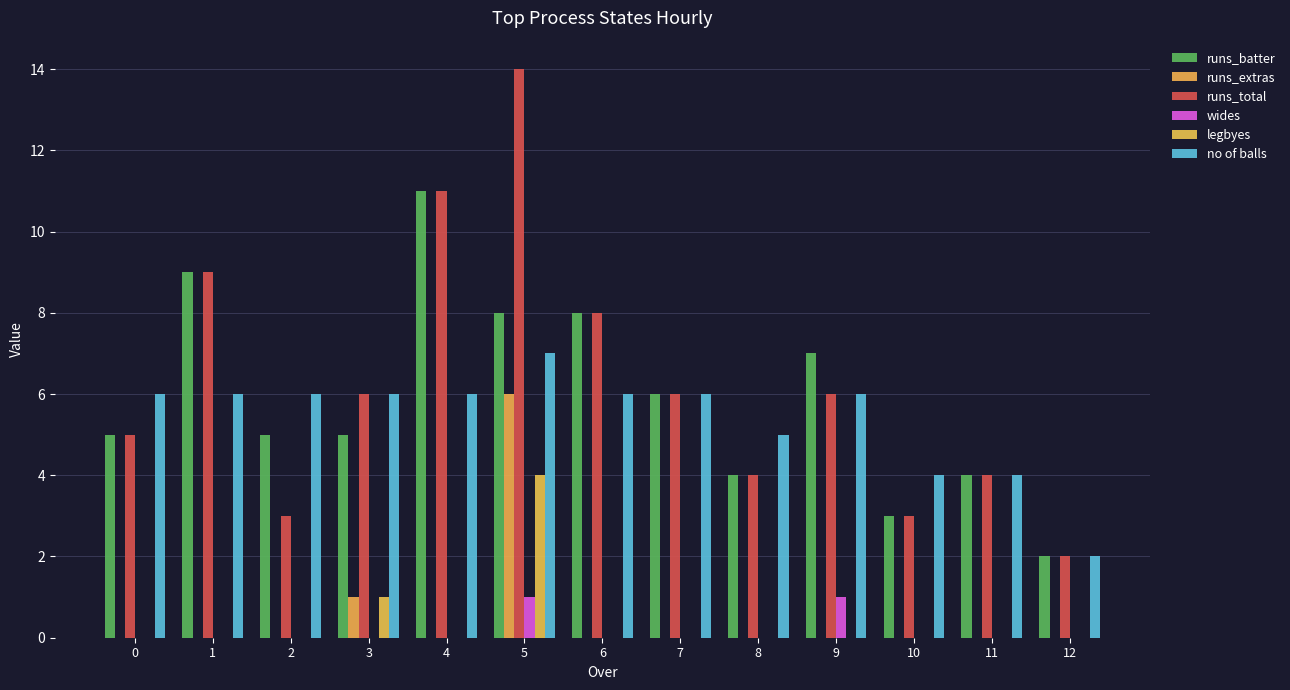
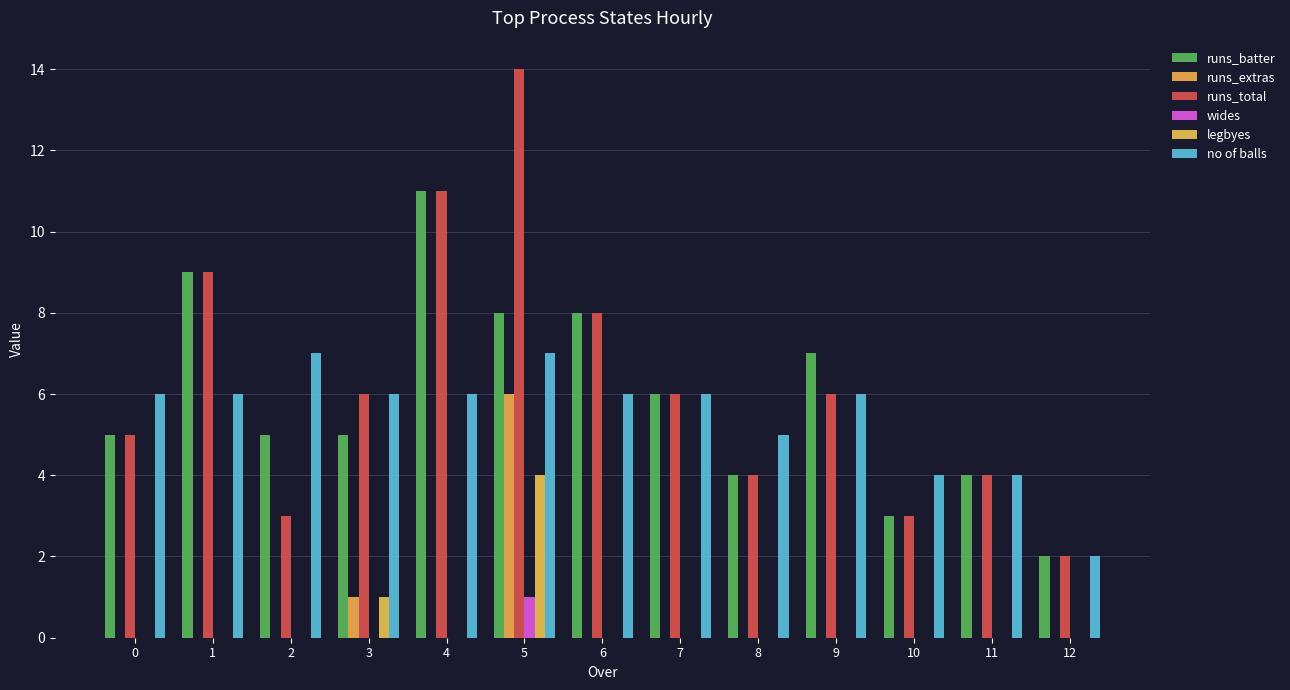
  {
    "runs_batter": {
      "0": 5,
      "1": 9,
      "2": 5,
      "3": 5,
      "4": 11,
      "5": 8,
      "6": 8,
      "7": 6,
      "8": 4,
      "9": 7,
      "10": 3,
      "11": 4,
      "12": 2
    },
    "runs_total": {
      "0": 5,
      "1": 9,
      "2": 3,
      "3": 6,
      "4": 11,
      "5": 14,
      "6": 8,
      "7": 6,
      "8": 4,
      "9": 6,
      "10": 3,
      "11": 4,
      "12": 2
    },
    "wides": {
      "0": 0,
      "1": 0,
      "2": 0,
      "3": 0,
      "4": 0,
      "5": 1,
      "6": 0,
      "7": 0,
      "8": 0,
-     "9": 1,
+     "9": 0,
      "10": 0,
      "11": 0,
      "12": 0
    },
    "no of balls": {
      "0": 6,
      "1": 6,
-     "2": 6,
+     "2": 7,
      "3": 6,
      "4": 6,
      "5": 7,
      "6": 6,
      "7": 6,
      "8": 5,
      "9": 6,
      "10": 4,
      "11": 4,
      "12": 2
    }
  }
